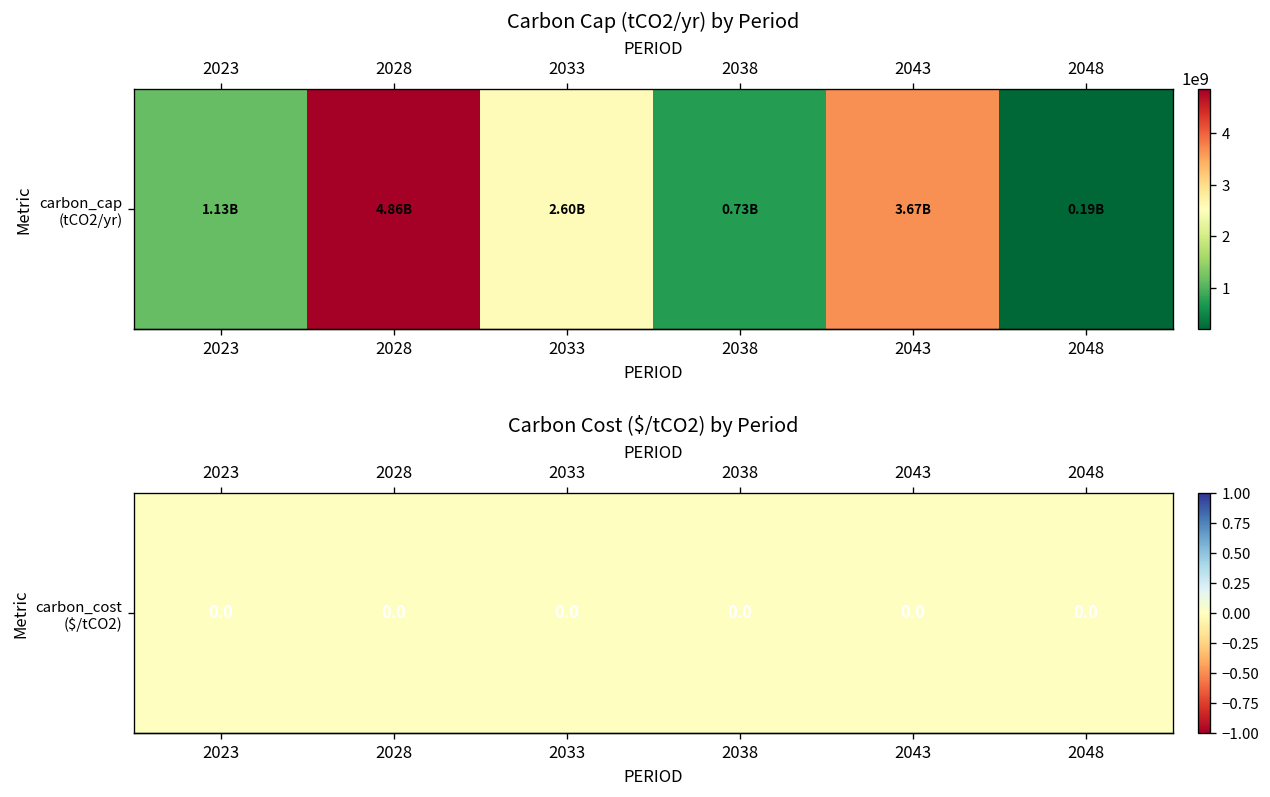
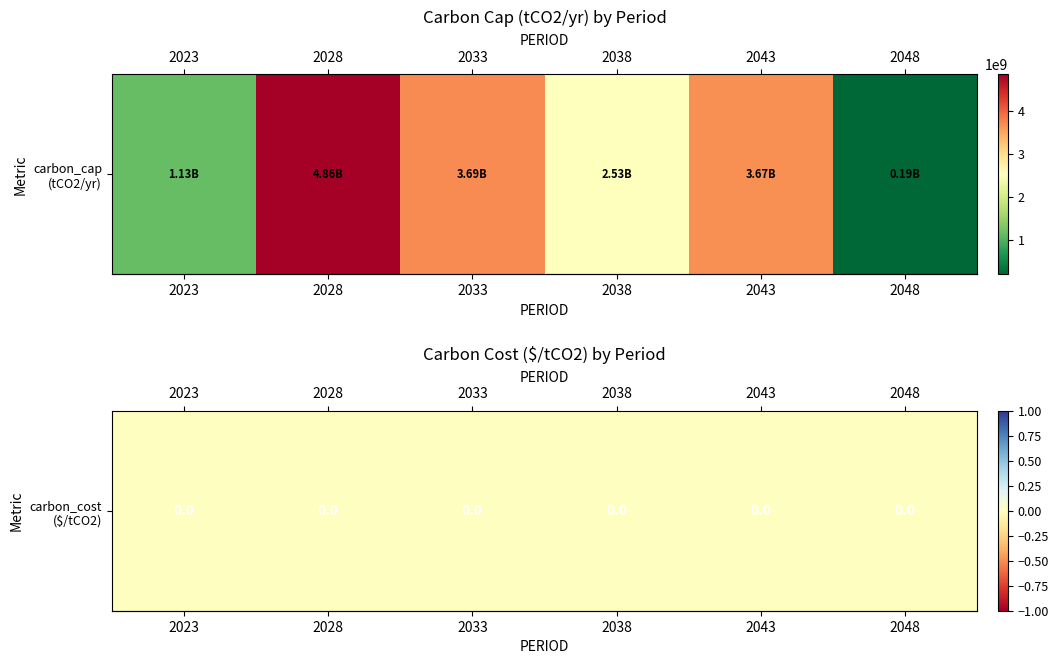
  {
    "Carbon Cap (tCO2/yr) by Period": {
      "carbon_cap (tCO2/yr)": {
        "2023": "1.13B",
        "2028": "4.86B",
-       "2033": "2.60B",
-       "2038": "0.73B",
+       "2033": "3.69B",
+       "2038": "2.53B",
        "2043": "3.67B",
        "2048": "0.19B"
      }
    },
    "Carbon Cost ($/tCO2) by Period": {
      "carbon_cost ($/tCO2)": {
        "2023": "0.0",
        "2028": "0.0",
        "2033": "0.0",
        "2038": "0.0",
        "2043": "0.0",
        "2048": "0.0"
      }
    }
  }
